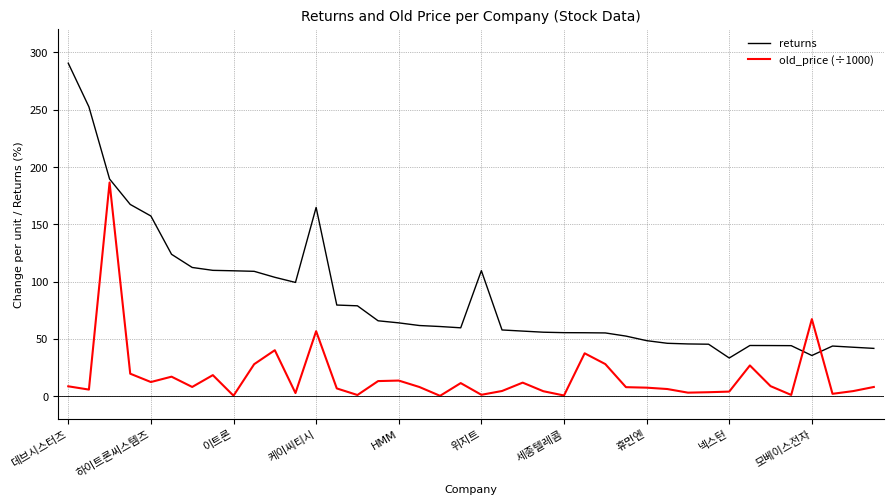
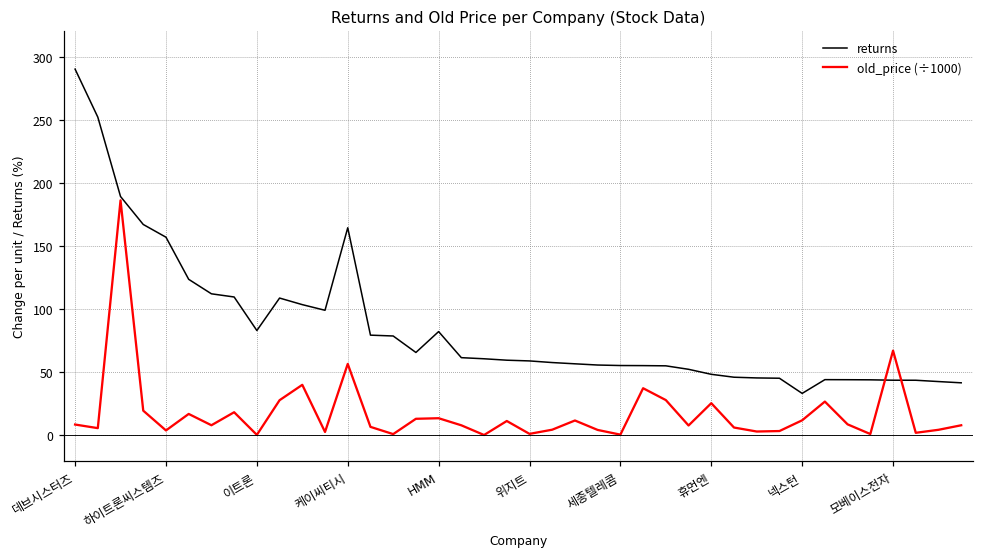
  {
    "returns": {
      "데브시스터즈": 291,
      "하이트론씨스템즈": 157,
-     "이트론": 109,
+     "이트론": 83,
      "케이씨티시": 165,
-     "HMM": 64,
-     "위지트": 110,
+     "HMM": 82,
+     "위지트": 59,
      "세종텔레콤": 55,
      "휴먼엔": 48,
      "넥스턴": 33,
-     "모베이스전자": 35
+     "모베이스전자": 44
    },
    "old_price (÷1000)": {
      "데브시스터즈": 9,
-     "하이트론씨스템즈": 12,
+     "하이트론씨스템즈": 4,
      "이트론": 0,
      "케이씨티시": 57,
      "HMM": 14,
      "위지트": 1,
      "세종텔레콤": 1,
-     "휴먼엔": 7,
-     "넥스턴": 4,
+     "휴먼엔": 26,
+     "넥스턴": 12,
      "모베이스전자": 67
    }
  }
